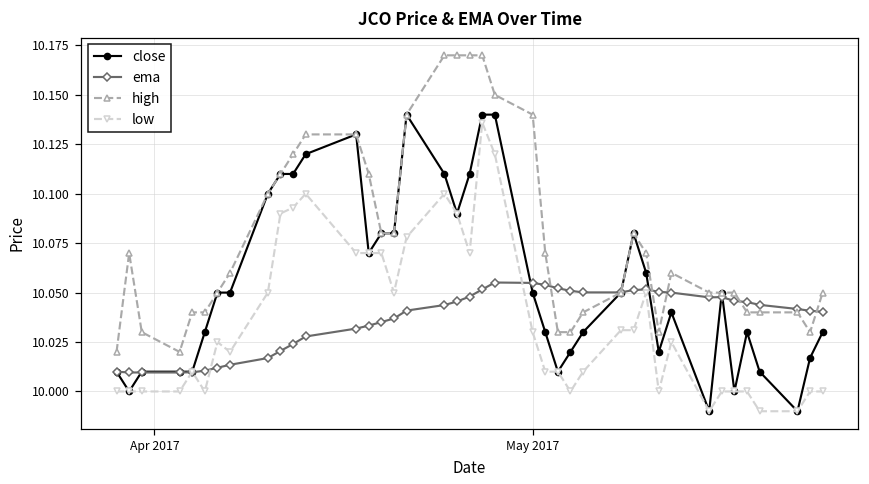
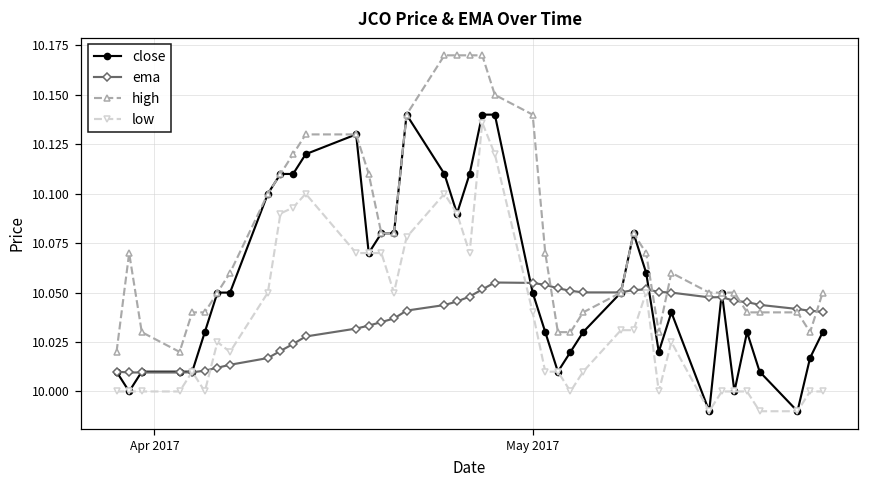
  {
    "close": {
      "May 2017": 10.05
    },
    "ema": {
      "May 2017": 10.055
    },
    "high": {
      "May 2017": 10.14
    },
    "low": {
-     "May 2017": 10.03
+     "May 2017": 10.04
    }
  }
